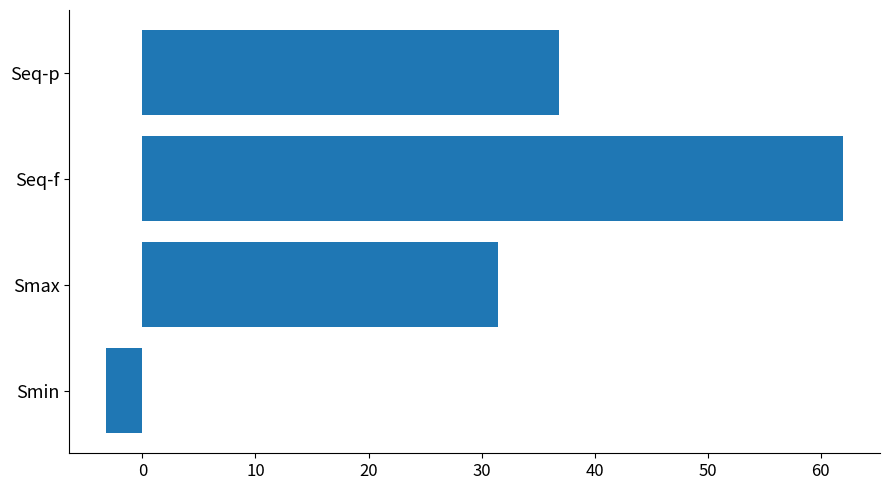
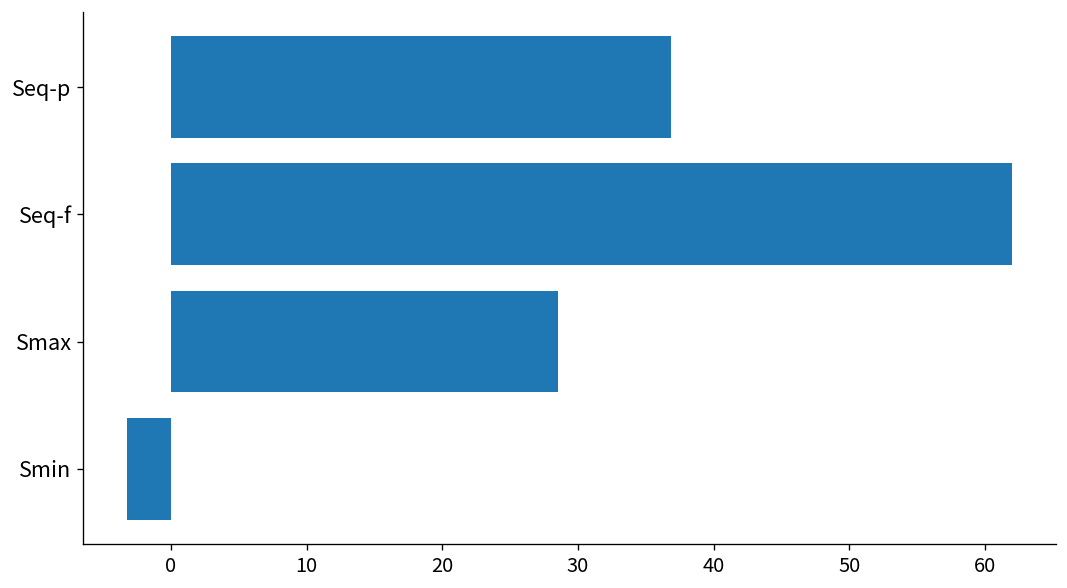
  {
    "Seq-p": 36.9,
    "Seq-f": 62.0,
-   "Smax": 31.5,
+   "Smax": 28.5,
    "Smin": -3.2
  }
